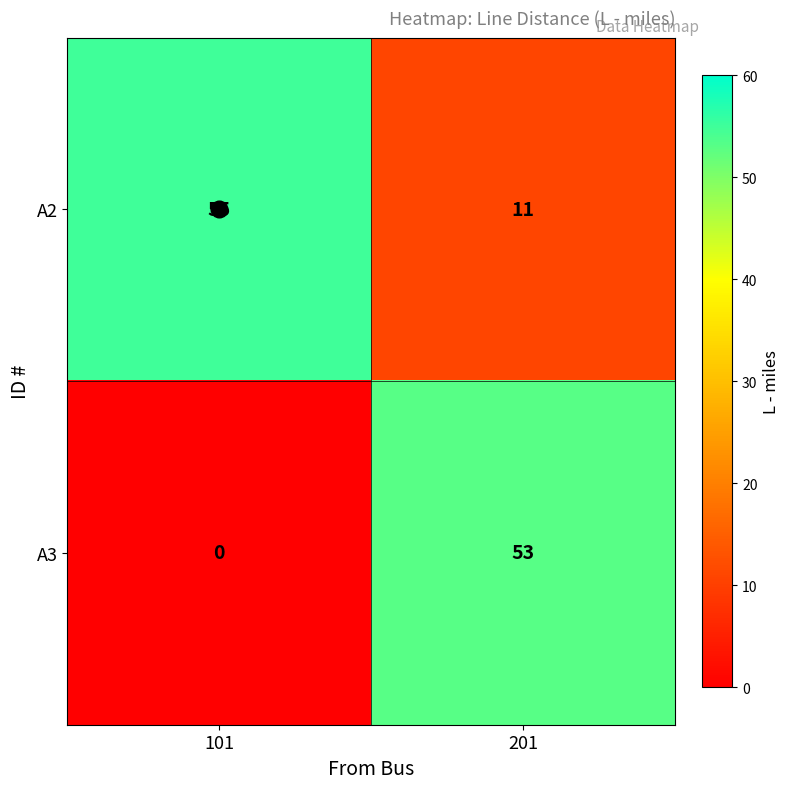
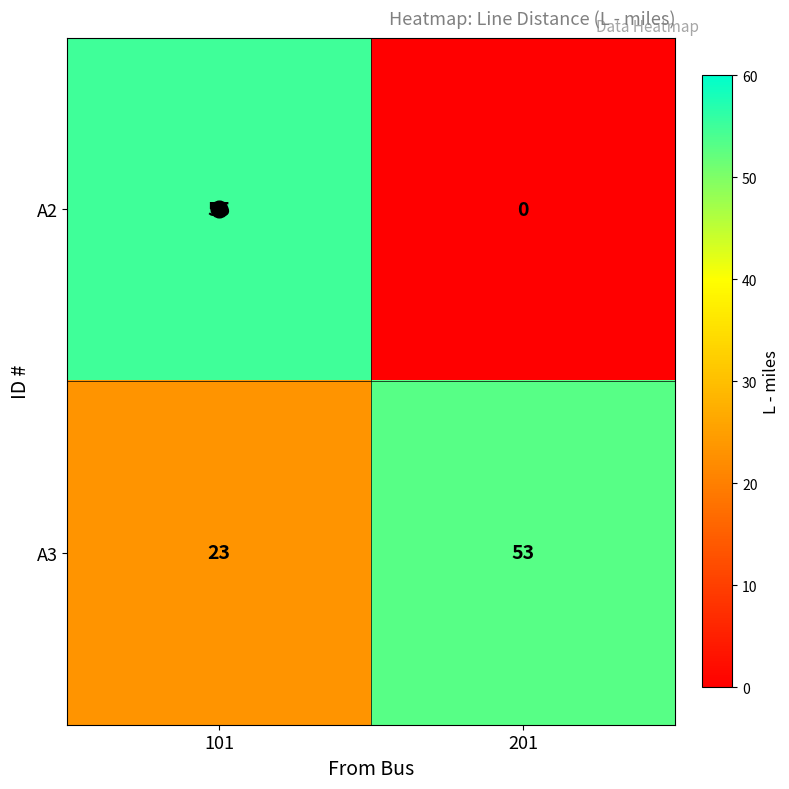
  {
    "A2": {
-     "201": 11
+     "201": 0
    },
    "A3": {
-     "101": 0,
+     "101": 23,
      "201": 53
    }
  }
